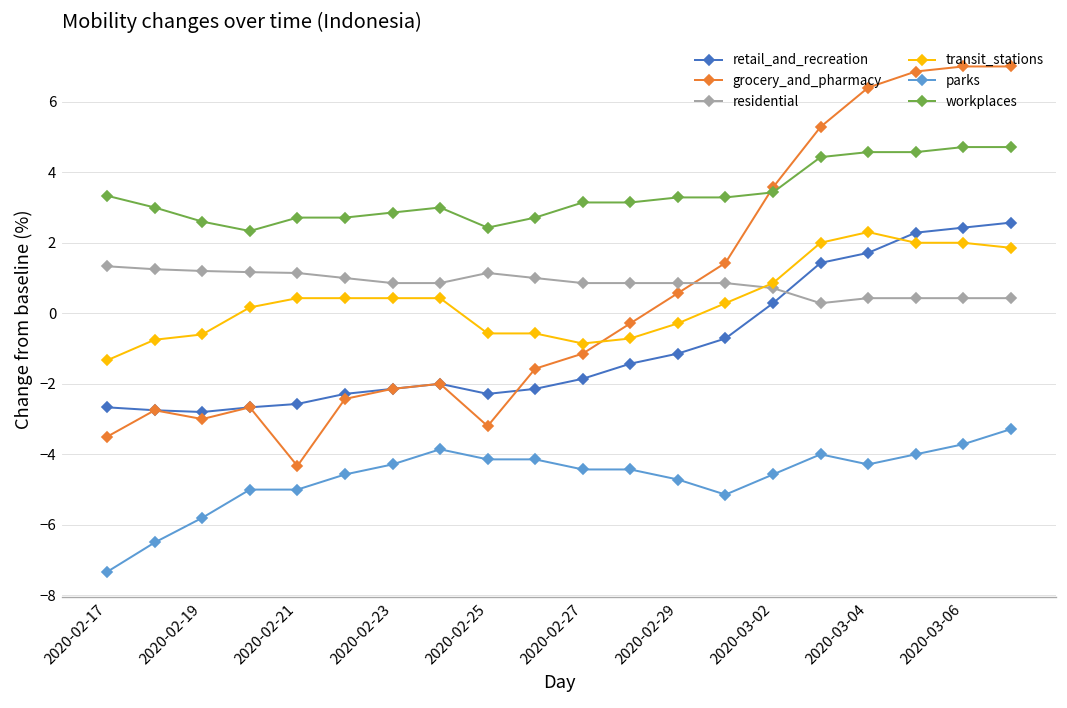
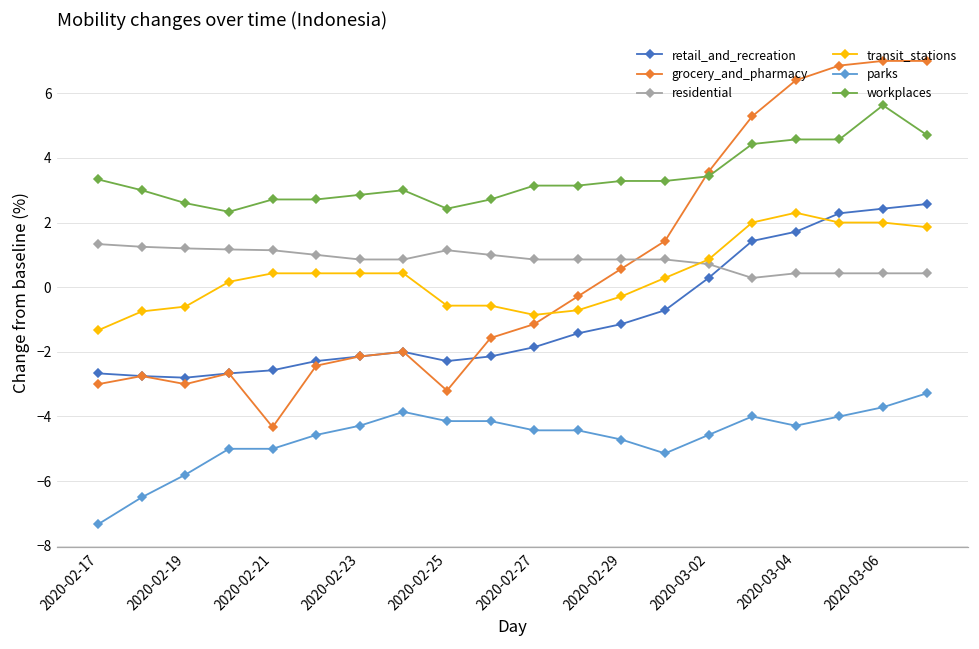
  {
    "grocery_and_pharmacy": {
-     "2020-02-17": -3.5,
+     "2020-02-17": -3.0,
      "2020-02-19": -3.0,
      "2020-02-21": -4.3,
      "2020-02-25": -3.2,
      "2020-02-27": -1.1,
      "2020-02-29": 0.6,
      "2020-03-02": 3.6,
      "2020-03-04": 6.4,
      "2020-03-06": 7.0
    },
    "residential": {
      "2020-02-17": 1.3,
      "2020-02-19": 1.2,
      "2020-02-21": 1.1,
      "2020-02-23": 0.9,
      "2020-02-25": 1.1,
      "2020-02-27": 0.9,
      "2020-02-29": 0.9,
      "2020-03-02": 0.7,
      "2020-03-04": 0.4,
      "2020-03-06": 0.4
    },
    "transit_stations": {
      "2020-02-17": -1.3,
      "2020-02-19": -0.6,
      "2020-02-21": 0.4,
      "2020-02-23": 0.4,
      "2020-02-25": -0.6,
      "2020-02-27": -0.9,
      "2020-02-29": -0.3,
      "2020-03-02": 0.9,
      "2020-03-04": 2.3,
      "2020-03-06": 2.0
    },
    "workplaces": {
      "2020-02-17": 3.3,
      "2020-02-19": 2.6,
      "2020-02-21": 2.7,
      "2020-02-23": 2.9,
      "2020-02-25": 2.4,
      "2020-02-27": 3.1,
      "2020-02-29": 3.3,
      "2020-03-02": 3.4,
      "2020-03-04": 4.6,
-     "2020-03-06": 4.7
+     "2020-03-06": 5.6
    }
  }
